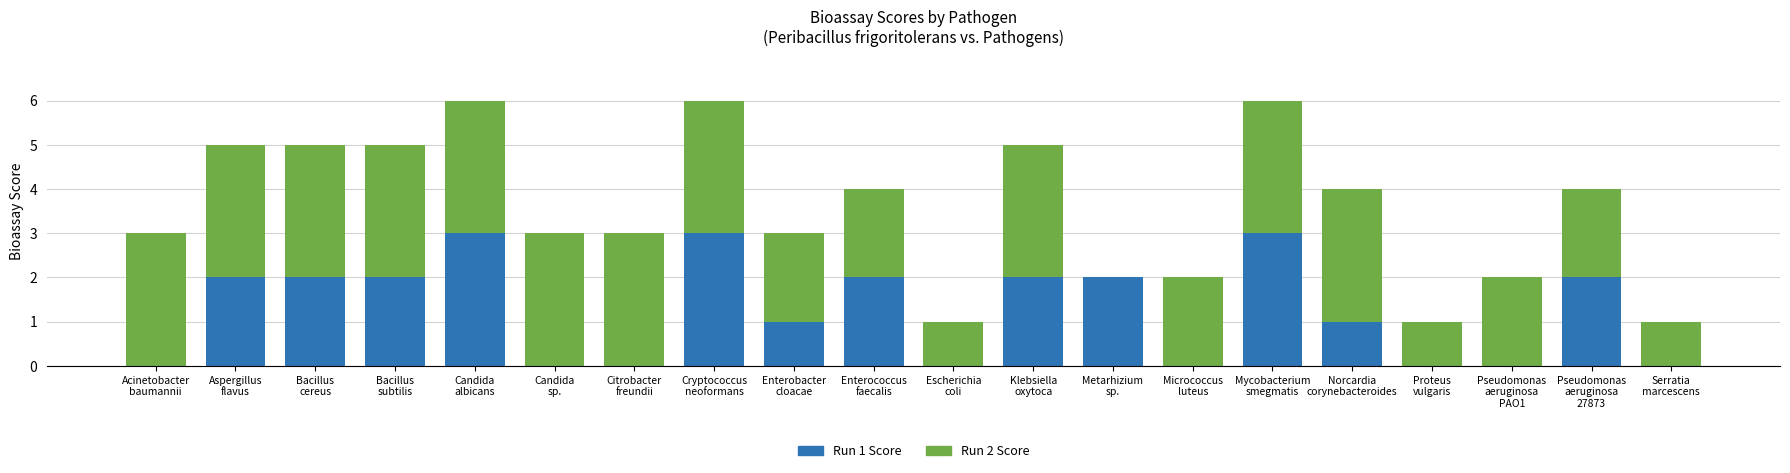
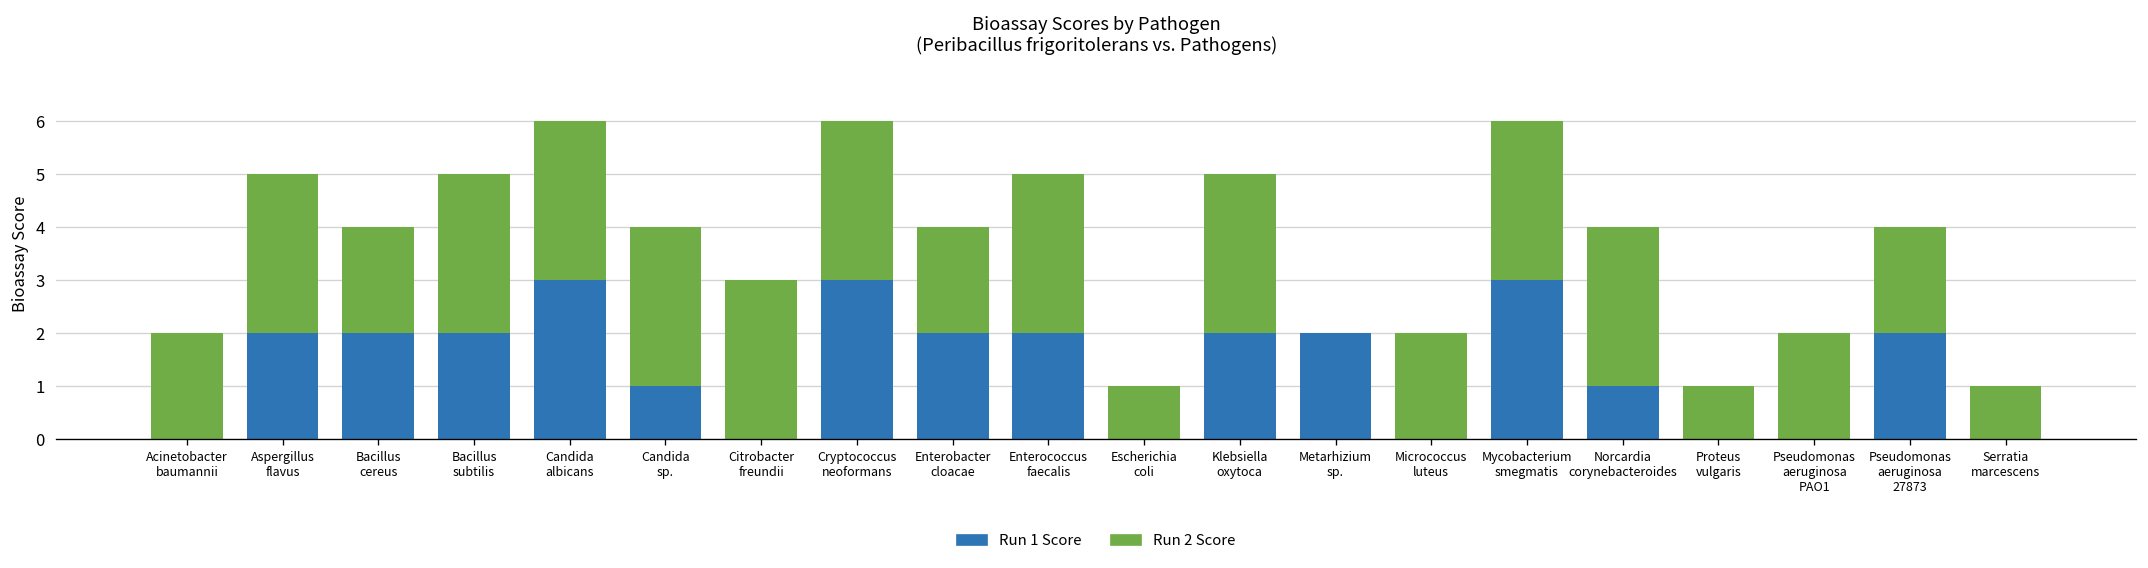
  {
    "Run 1 Score": {
      "Acinetobacter baumannii": 0,
      "Aspergillus flavus": 2,
      "Bacillus cereus": 2,
      "Bacillus subtilis": 2,
      "Candida albicans": 3,
-     "Candida sp.": 0,
+     "Candida sp.": 1,
      "Citrobacter freundii": 0,
      "Cryptococcus neoformans": 3,
-     "Enterobacter cloacae": 1,
+     "Enterobacter cloacae": 2,
      "Enterococcus faecalis": 2,
      "Escherichia coli": 0,
      "Klebsiella oxytoca": 2,
      "Metarhizium sp.": 2,
      "Micrococcus luteus": 0,
      "Mycobacterium smegmatis": 3,
      "Norcardia corynebacteroides": 1,
      "Proteus vulgaris": 0,
      "Pseudomonas aeruginosa PAO1": 0,
      "Pseudomonas aeruginosa 27873": 2,
      "Serratia marcescens": 0
    },
    "Run 2 Score": {
-     "Acinetobacter baumannii": 3,
+     "Acinetobacter baumannii": 2,
      "Aspergillus flavus": 3,
-     "Bacillus cereus": 3,
+     "Bacillus cereus": 2,
      "Bacillus subtilis": 3,
      "Candida albicans": 3,
      "Candida sp.": 3,
      "Citrobacter freundii": 3,
      "Cryptococcus neoformans": 3,
      "Enterobacter cloacae": 2,
-     "Enterococcus faecalis": 2,
+     "Enterococcus faecalis": 3,
      "Escherichia coli": 1,
      "Klebsiella oxytoca": 3,
      "Metarhizium sp.": 0,
      "Micrococcus luteus": 2,
      "Mycobacterium smegmatis": 3,
      "Norcardia corynebacteroides": 3,
      "Proteus vulgaris": 1,
      "Pseudomonas aeruginosa PAO1": 2,
      "Pseudomonas aeruginosa 27873": 2,
      "Serratia marcescens": 1
    }
  }
